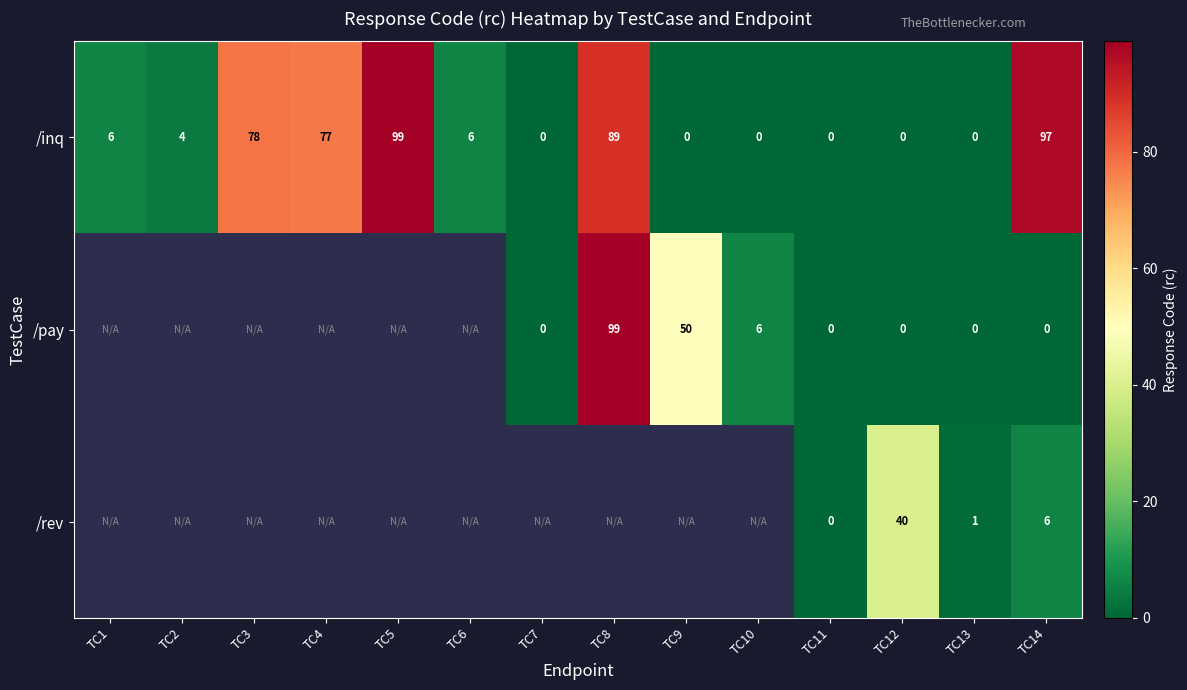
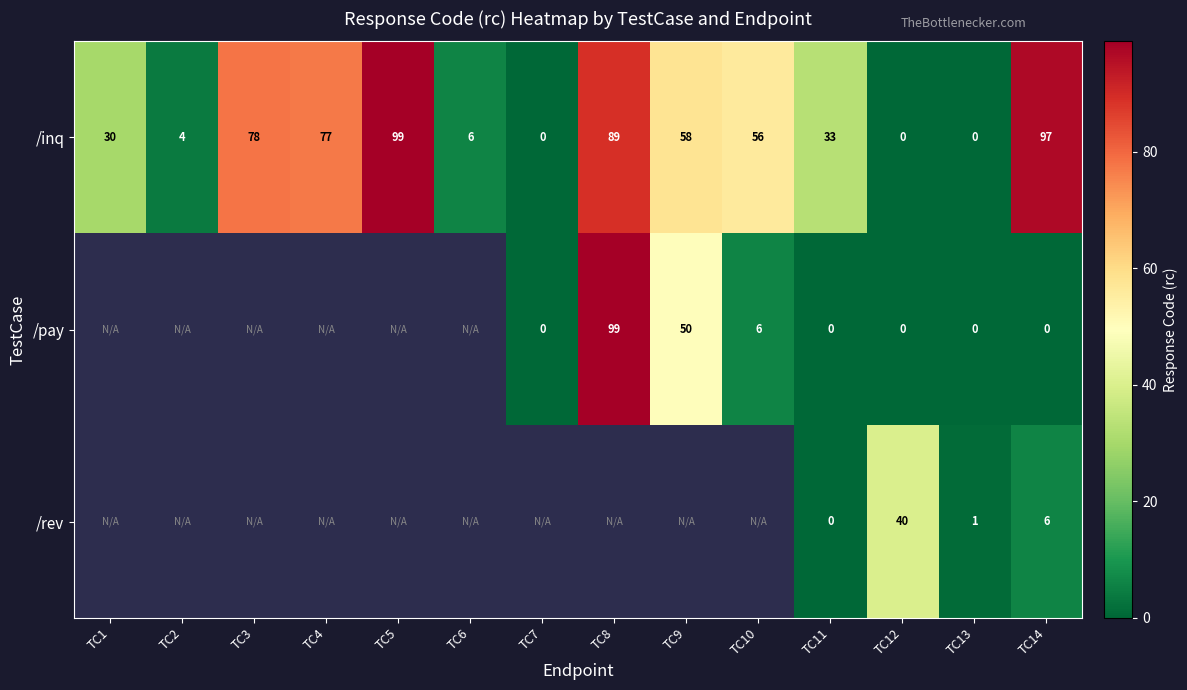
  {
    "/inq": {
-     "TC1": 6,
+     "TC1": 30,
      "TC2": 4,
      "TC3": 78,
      "TC4": 77,
      "TC5": 99,
      "TC6": 6,
      "TC7": 0,
      "TC8": 89,
-     "TC9": 0,
-     "TC10": 0,
-     "TC11": 0,
+     "TC9": 58,
+     "TC10": 56,
+     "TC11": 33,
      "TC12": 0,
      "TC13": 0,
      "TC14": 97
    },
    "/pay": {
      "TC7": 0,
      "TC8": 99,
      "TC9": 50,
      "TC10": 6,
      "TC11": 0,
      "TC12": 0,
      "TC13": 0,
      "TC14": 0
    },
    "/rev": {
      "TC11": 0,
      "TC12": 40,
      "TC13": 1,
      "TC14": 6
    }
  }
